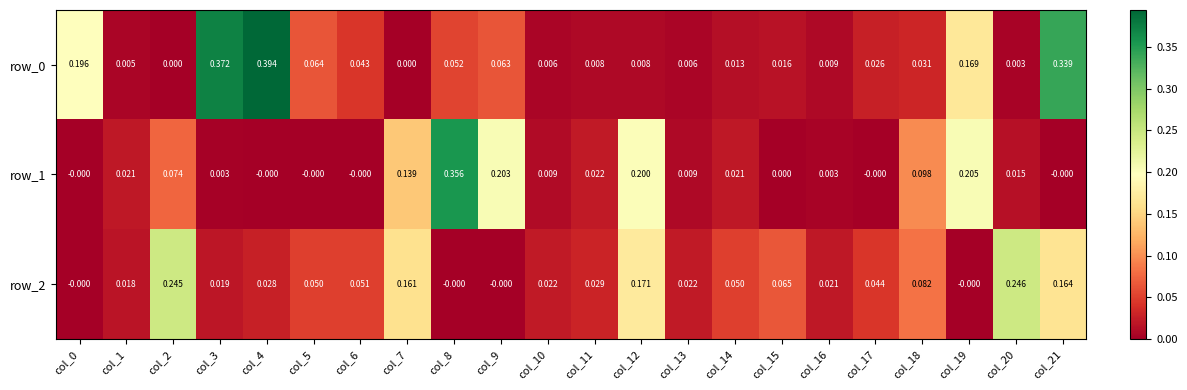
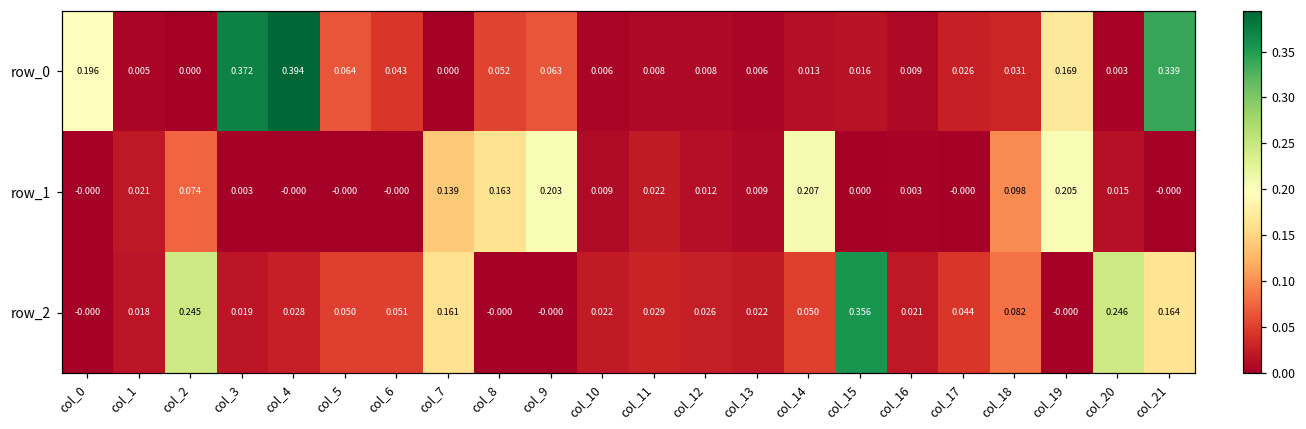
  {
    "row_0": {
      "col_0": 0.196,
      "col_1": 0.005,
      "col_2": 0.000,
      "col_3": 0.372,
      "col_4": 0.394,
      "col_5": 0.064,
      "col_6": 0.043,
      "col_7": 0.000,
      "col_8": 0.052,
      "col_9": 0.063,
      "col_10": 0.006,
      "col_11": 0.008,
      "col_12": 0.008,
      "col_13": 0.006,
      "col_14": 0.013,
      "col_15": 0.016,
      "col_16": 0.009,
      "col_17": 0.026,
      "col_18": 0.031,
      "col_19": 0.169,
      "col_20": 0.003,
      "col_21": 0.339
    },
    "row_1": {
      "col_0": -0.000,
      "col_1": 0.021,
      "col_2": 0.074,
      "col_3": 0.003,
      "col_4": -0.000,
      "col_5": -0.000,
      "col_6": -0.000,
      "col_7": 0.139,
-     "col_8": 0.356,
+     "col_8": 0.163,
      "col_9": 0.203,
      "col_10": 0.009,
      "col_11": 0.022,
-     "col_12": 0.200,
+     "col_12": 0.012,
      "col_13": 0.009,
-     "col_14": 0.021,
+     "col_14": 0.207,
      "col_15": 0.000,
      "col_16": 0.003,
      "col_17": -0.000,
      "col_18": 0.098,
      "col_19": 0.205,
      "col_20": 0.015,
      "col_21": -0.000
    },
    "row_2": {
      "col_0": -0.000,
      "col_1": 0.018,
      "col_2": 0.245,
      "col_3": 0.019,
      "col_4": 0.028,
      "col_5": 0.050,
      "col_6": 0.051,
      "col_7": 0.161,
      "col_8": -0.000,
      "col_9": -0.000,
      "col_10": 0.022,
      "col_11": 0.029,
-     "col_12": 0.171,
+     "col_12": 0.026,
      "col_13": 0.022,
      "col_14": 0.050,
-     "col_15": 0.065,
+     "col_15": 0.356,
      "col_16": 0.021,
      "col_17": 0.044,
      "col_18": 0.082,
      "col_19": -0.000,
      "col_20": 0.246,
      "col_21": 0.164
    }
  }
